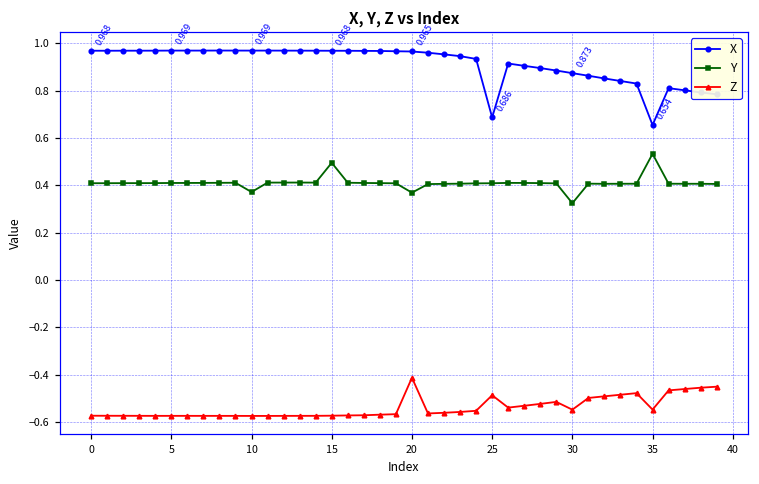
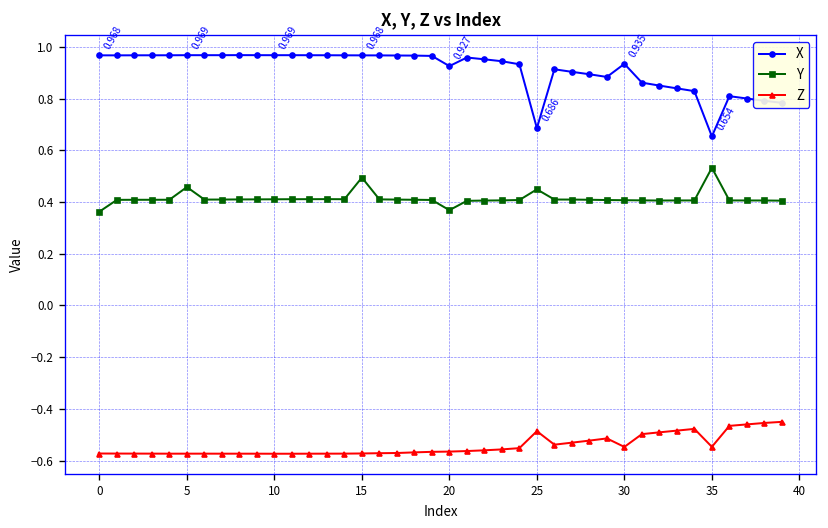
  {
    "X": {
-     "20": 0.965,
+     "20": 0.927,
      "25": 0.686,
-     "30": 0.873,
+     "30": 0.935,
      "35": 0.654
    },
    "Y": {
-     "0": 0.41,
-     "5": 0.41,
-     "10": 0.37,
+     "0": 0.36,
+     "5": 0.46,
+     "10": 0.41,
      "15": 0.50,
      "20": 0.37,
-     "25": 0.41,
-     "30": 0.32,
+     "25": 0.45,
+     "30": 0.41,
      "35": 0.53
    },
    "Z": {
      "0": -0.57,
      "5": -0.57,
      "10": -0.57,
      "15": -0.57,
-     "20": -0.41,
+     "20": -0.57,
      "25": -0.49,
      "30": -0.55,
      "35": -0.55
    }
  }
